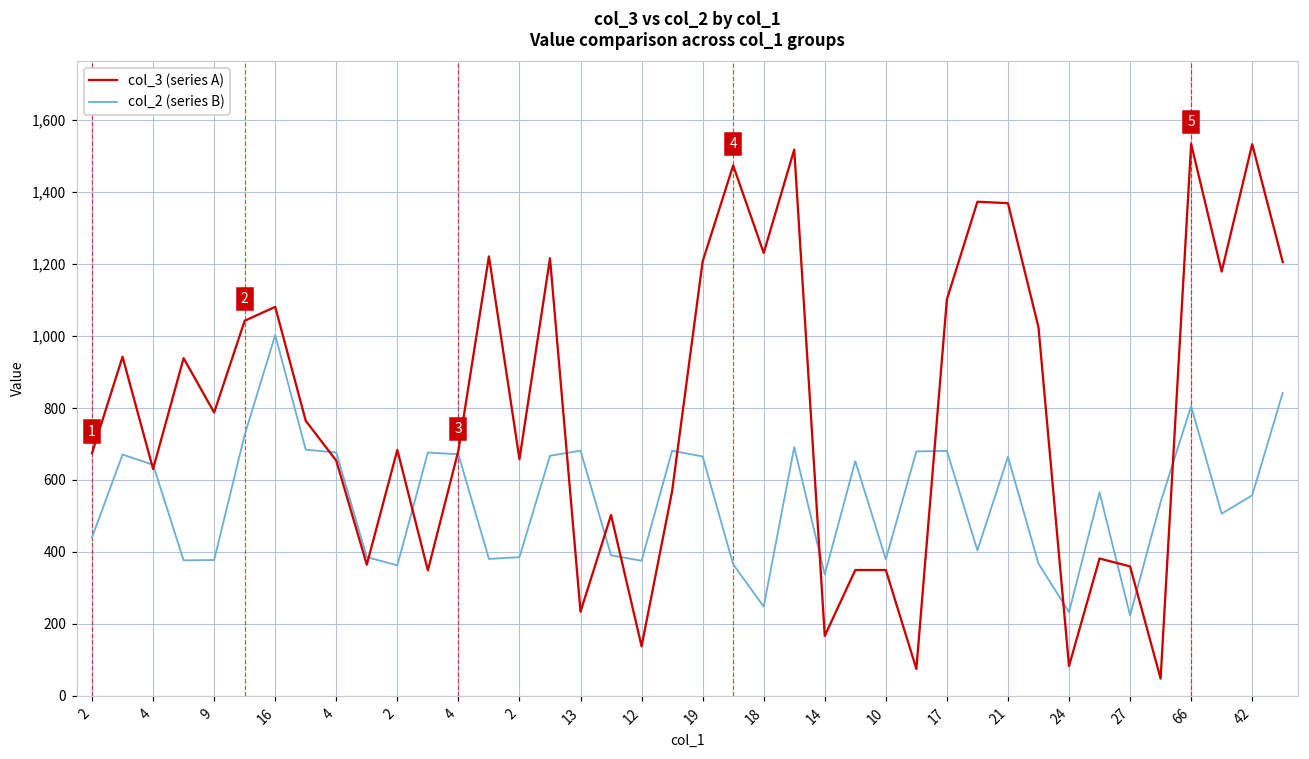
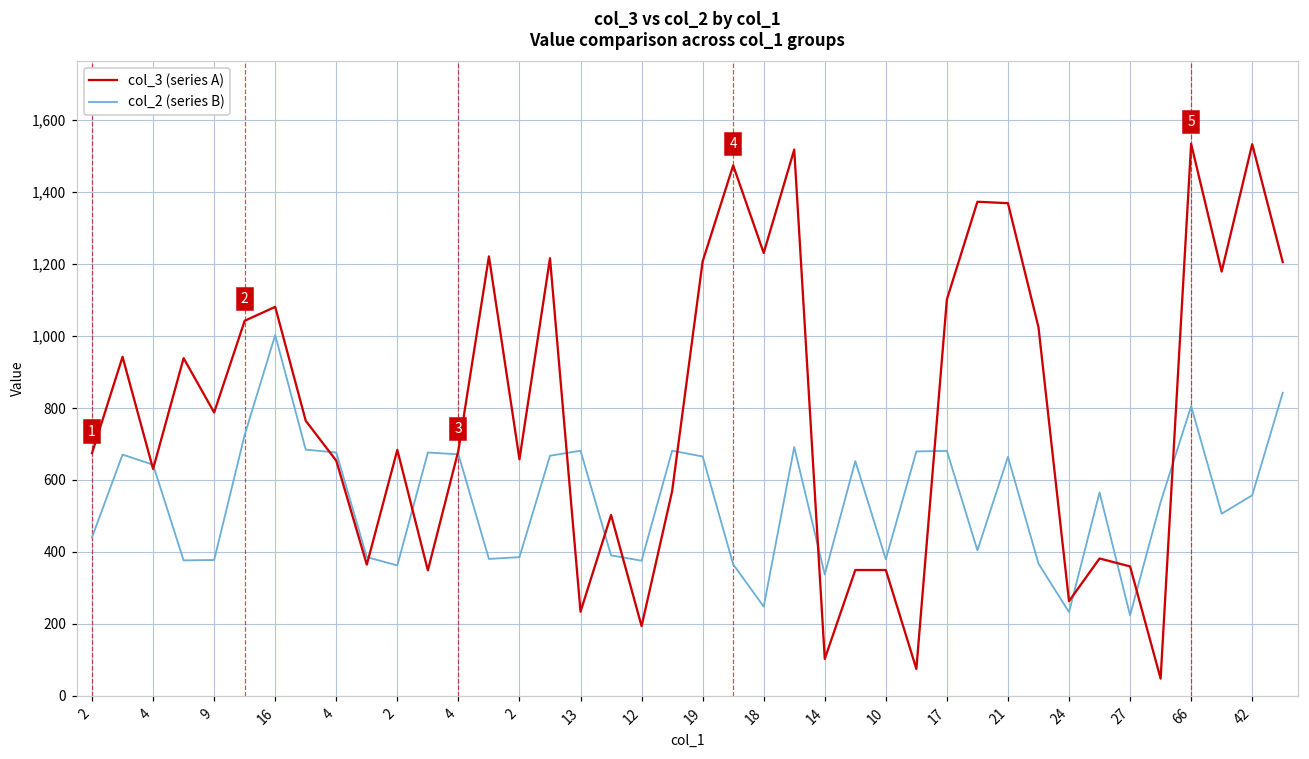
  {
    "col_3 (series A)": {
      "16": "1,080",
-     "12": "140",
+     "12": "190",
      "18": "1,230",
-     "14": "170",
+     "14": "100",
      "10": "350",
-     "24": "80",
+     "24": "260",
      "42": "1,530"
    },
    "col_2 (series B)": {
      "16": "1,000",
      "12": "380",
      "18": "250",
      "14": "340",
      "10": "380",
      "24": "230",
      "66": "810",
      "42": "560"
    }
  }
